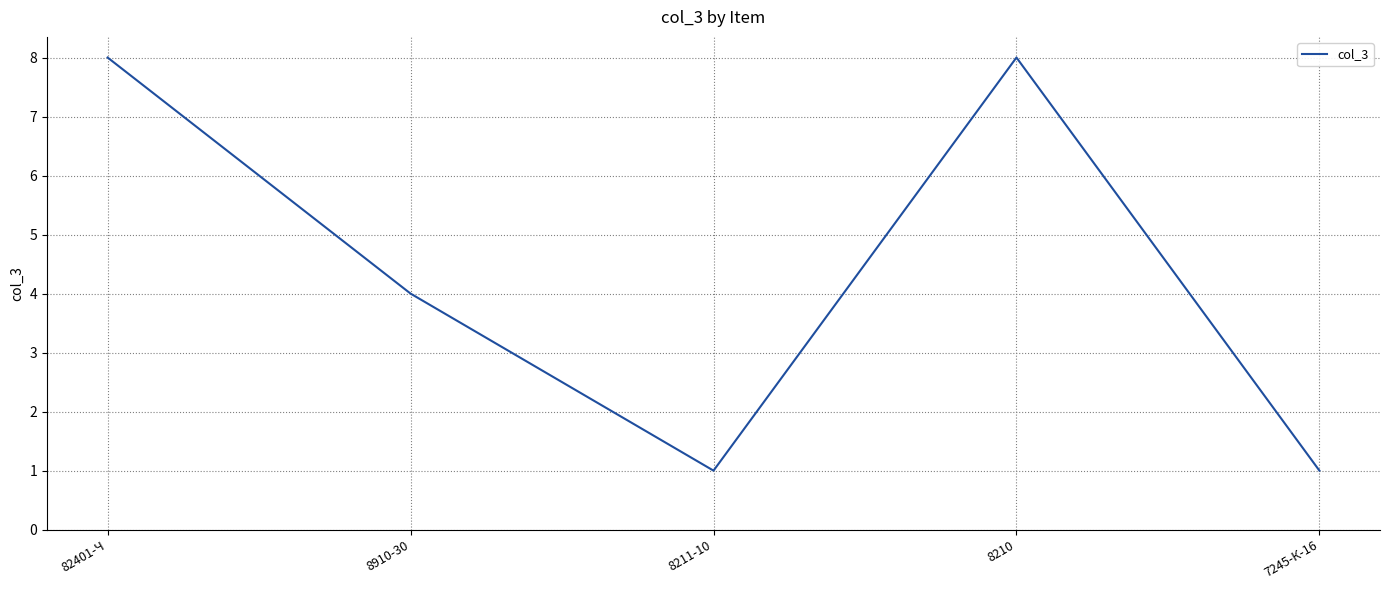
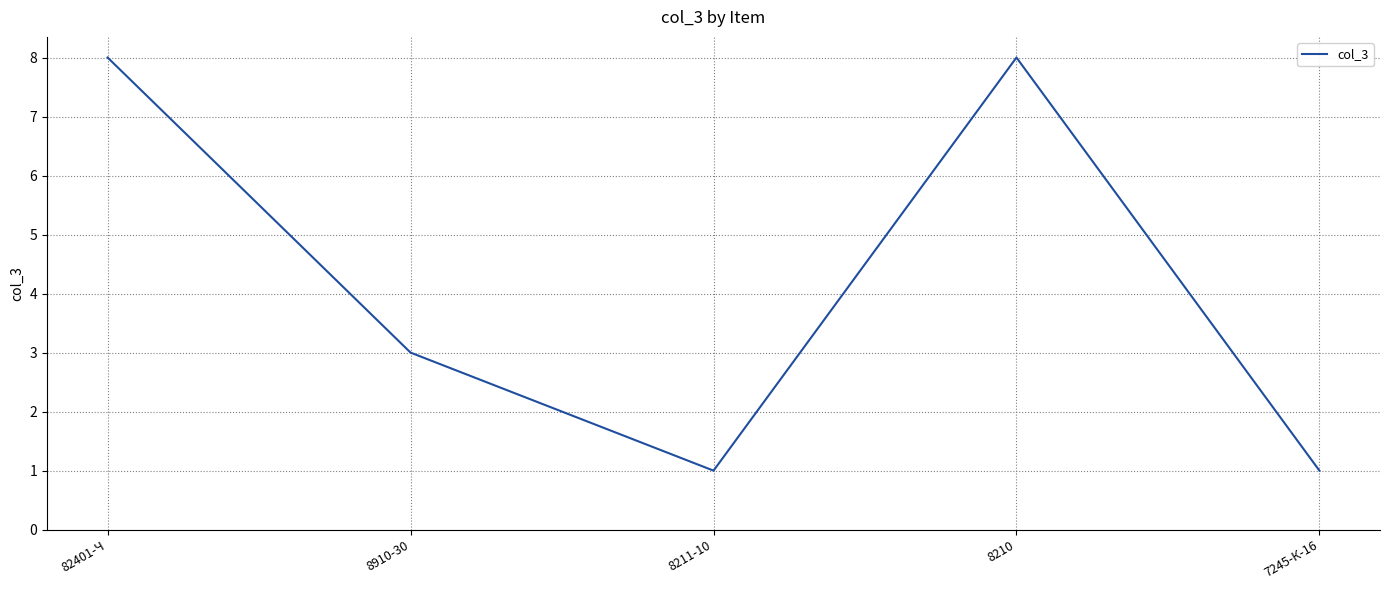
  {
    "82401-Ч": 8,
-   "8910-30": 4,
+   "8910-30": 3,
    "8211-10": 1,
    "8210": 8,
    "7245-К-16": 1
  }
